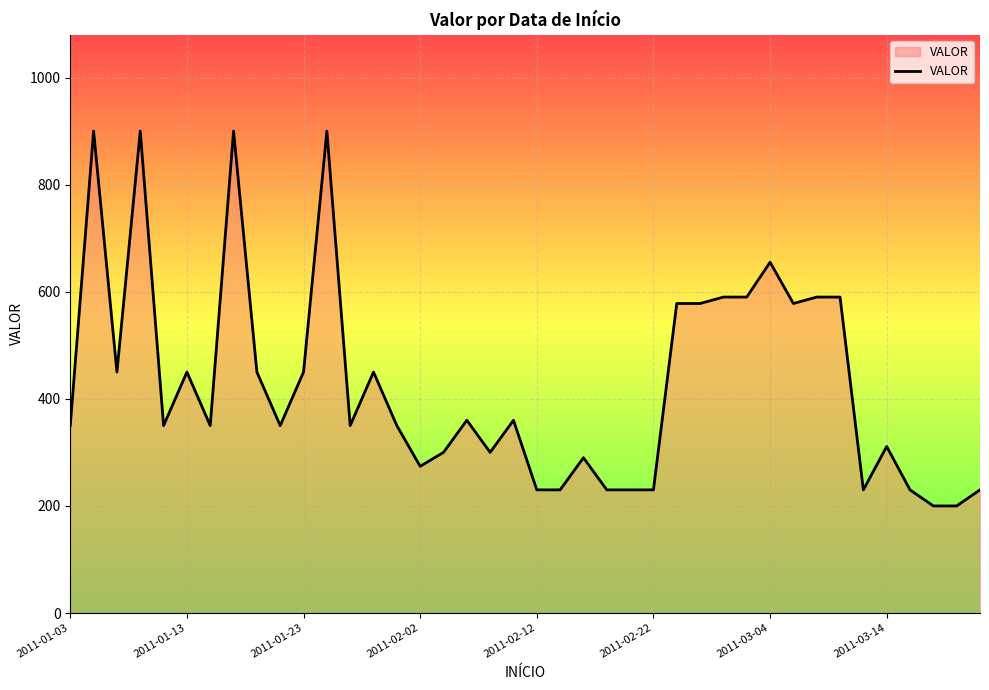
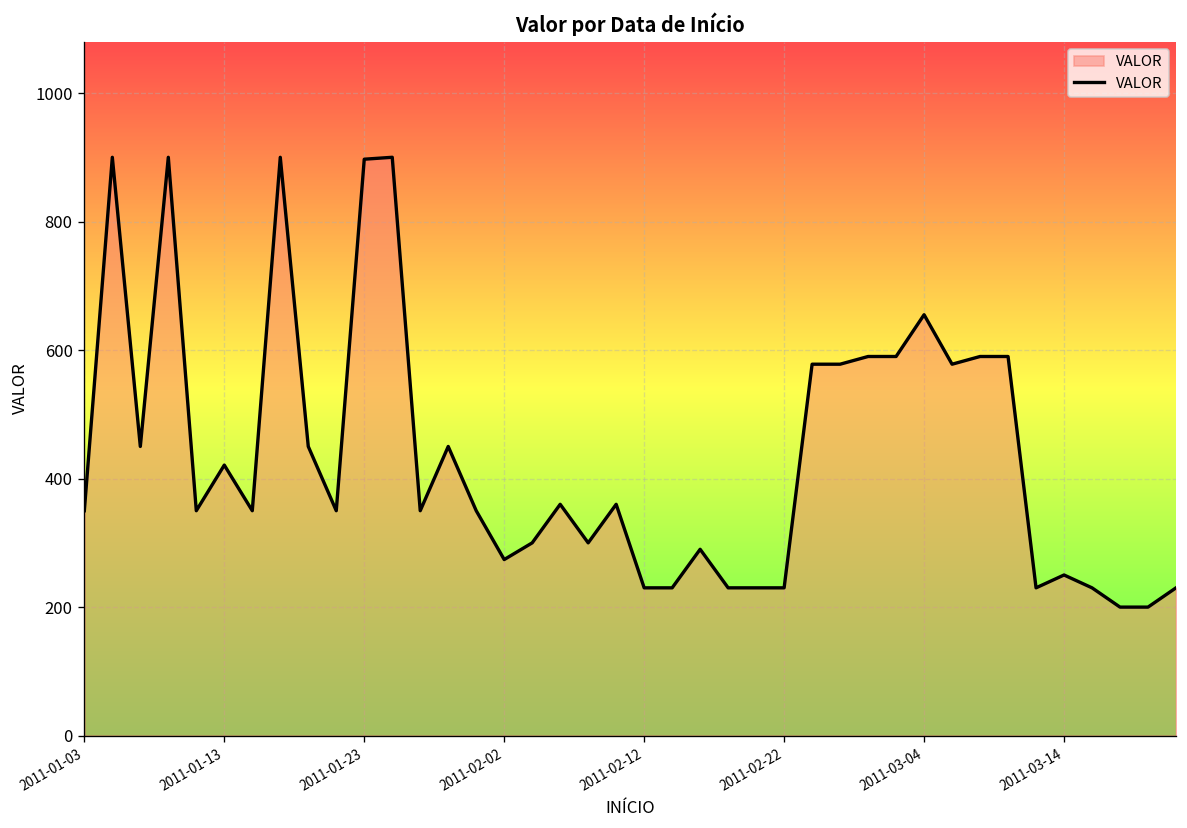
  {
    "2011-01-03": 350,
-   "2011-01-13": 450,
-   "2011-01-23": 450,
+   "2011-01-13": 420,
+   "2011-01-23": 900,
    "2011-02-02": 270,
    "2011-02-12": 230,
    "2011-02-22": 230,
    "2011-03-04": 660,
-   "2011-03-14": 310
+   "2011-03-14": 250
  }
